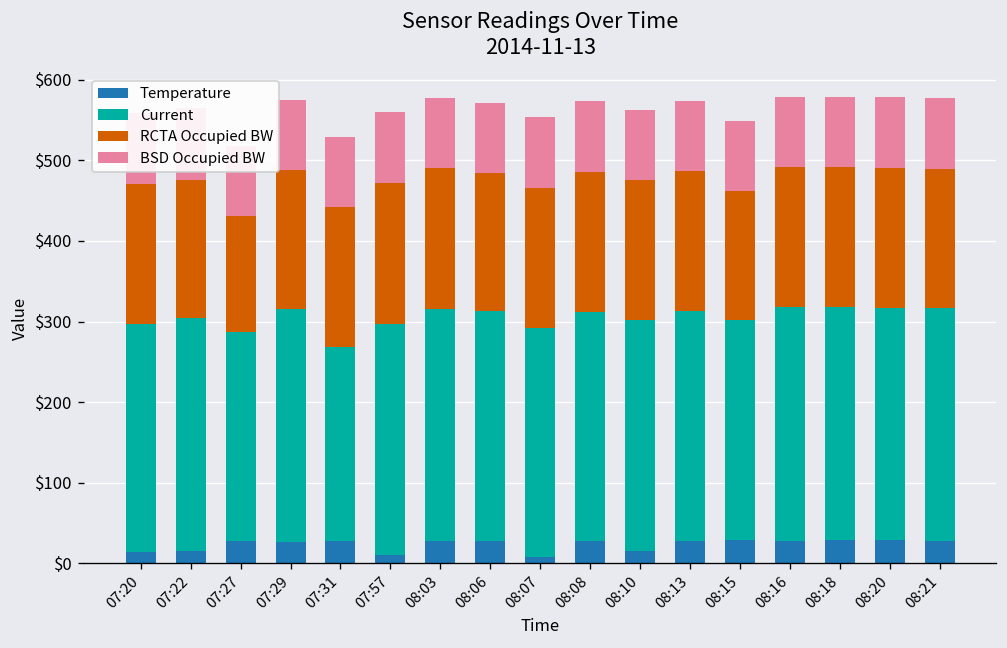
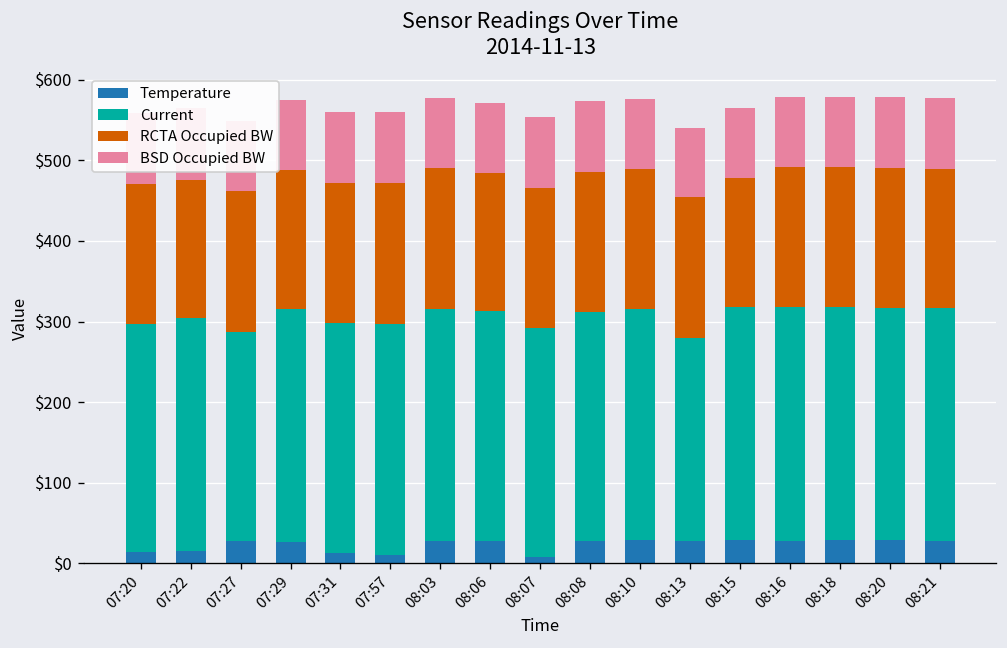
  {
    "Temperature": {
      "07:20": "$10",
      "07:22": "$20",
      "07:27": "$30",
      "07:29": "$30",
-     "07:31": "$30",
+     "07:31": "$10",
      "07:57": "$10",
      "08:03": "$30",
      "08:06": "$30",
      "08:07": "$10",
      "08:08": "$30",
-     "08:10": "$10",
+     "08:10": "$30",
      "08:13": "$30",
      "08:15": "$30",
      "08:16": "$30",
      "08:18": "$30",
      "08:20": "$30",
      "08:21": "$30"
    },
    "Current": {
      "07:20": "$280",
      "07:22": "$290",
      "07:27": "$260",
      "07:29": "$290",
-     "07:31": "$240",
+     "07:31": "$290",
      "07:57": "$290",
      "08:03": "$290",
      "08:06": "$280",
      "08:07": "$280",
      "08:08": "$280",
      "08:10": "$290",
-     "08:13": "$280",
-     "08:15": "$270",
+     "08:13": "$250",
+     "08:15": "$290",
      "08:16": "$290",
      "08:18": "$290",
      "08:20": "$290",
      "08:21": "$290"
    },
    "RCTA Occupied BW": {
      "07:20": "$170",
      "07:22": "$170",
-     "07:27": "$140",
+     "07:27": "$170",
      "07:29": "$170",
      "07:31": "$170",
      "07:57": "$170",
      "08:03": "$170",
      "08:06": "$170",
      "08:07": "$170",
      "08:08": "$170",
      "08:10": "$170",
      "08:13": "$170",
      "08:15": "$160",
      "08:16": "$170",
      "08:18": "$170",
      "08:20": "$170",
      "08:21": "$170"
    },
    "BSD Occupied BW": {
      "07:29": "$90",
      "07:31": "$90",
      "07:57": "$90",
      "08:03": "$90",
      "08:06": "$90",
      "08:07": "$90",
      "08:08": "$90",
      "08:10": "$90",
      "08:13": "$90",
      "08:15": "$90",
      "08:16": "$90",
      "08:18": "$90",
      "08:20": "$90",
      "08:21": "$90"
    }
  }
